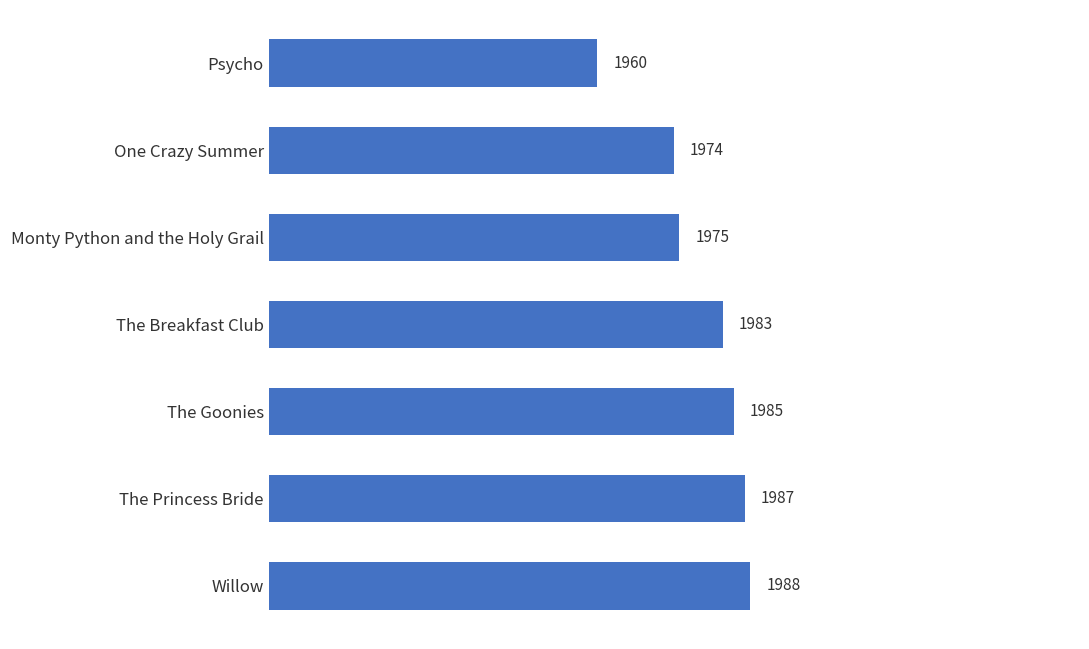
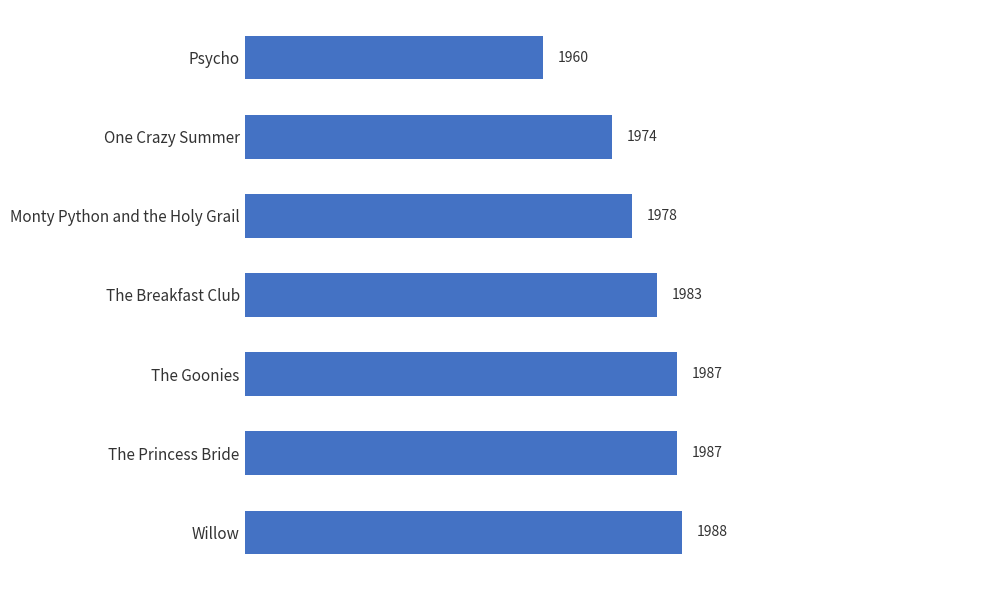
  {
    "Psycho": 1960,
    "One Crazy Summer": 1974,
-   "Monty Python and the Holy Grail": 1975,
+   "Monty Python and the Holy Grail": 1978,
    "The Breakfast Club": 1983,
-   "The Goonies": 1985,
+   "The Goonies": 1987,
    "The Princess Bride": 1987,
    "Willow": 1988
  }
